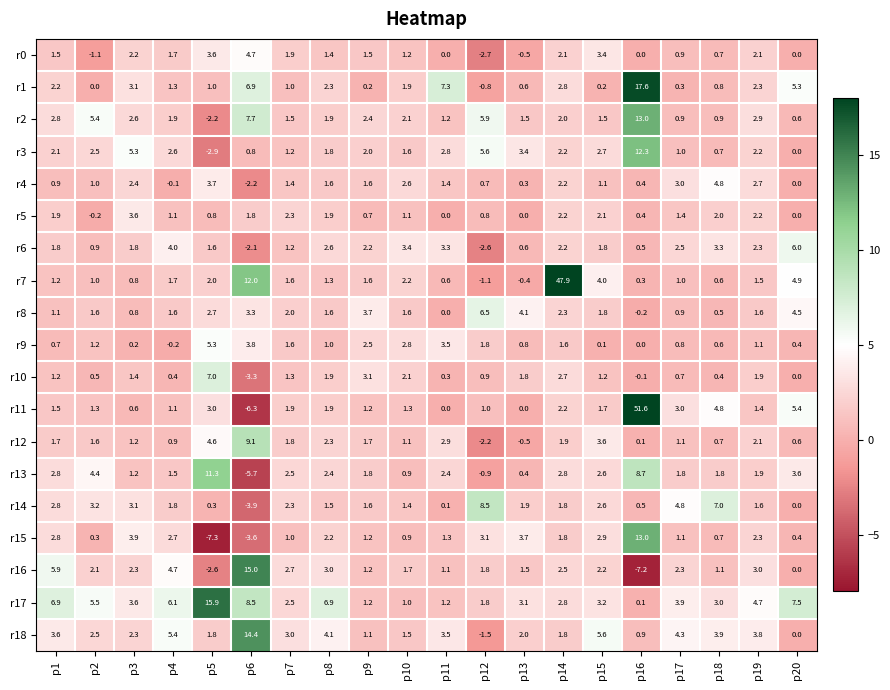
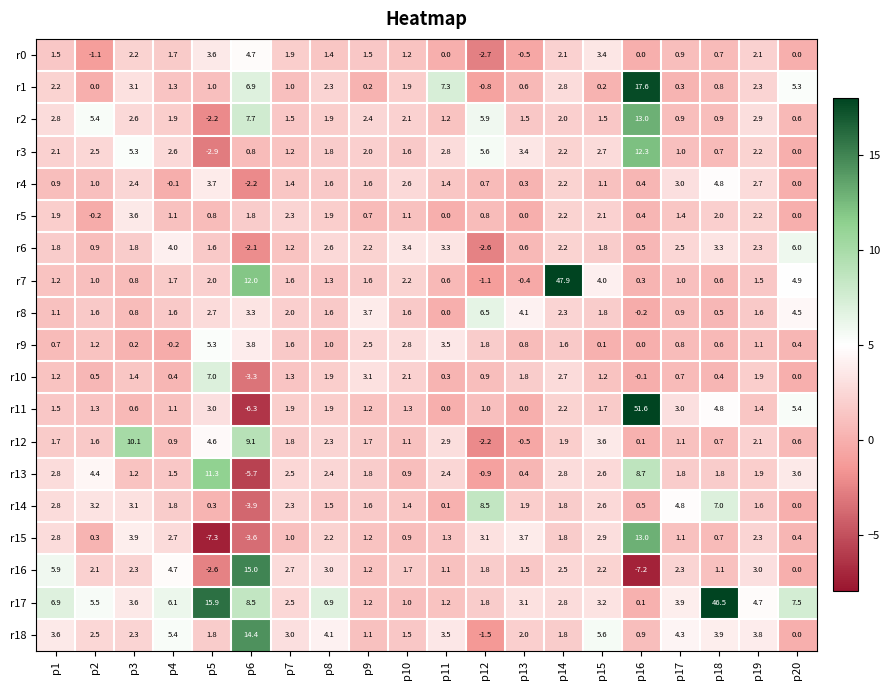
  {
    "r12": {
      "p1": 1.7,
      "p2": 1.6,
-     "p3": 1.2,
+     "p3": 10.1,
      "p4": 0.9,
      "p5": 4.6,
      "p6": 9.1,
      "p7": 1.8,
      "p8": 2.3,
      "p9": 1.7,
      "p10": 1.1,
      "p11": 2.9,
      "p12": -2.2,
      "p13": -0.5,
      "p14": 1.9,
      "p15": 3.6,
      "p16": 0.1,
      "p17": 1.1,
      "p18": 0.7,
      "p19": 2.1,
      "p20": 0.6
    },
    "r17": {
      "p1": 6.9,
      "p2": 5.5,
      "p3": 3.6,
      "p4": 6.1,
      "p5": 15.9,
      "p6": 8.5,
      "p7": 2.5,
      "p8": 6.9,
      "p9": 1.2,
      "p10": 1.0,
      "p11": 1.2,
      "p12": 1.8,
      "p13": 3.1,
      "p14": 2.8,
      "p15": 3.2,
      "p16": 0.1,
      "p17": 3.9,
-     "p18": 3.0,
+     "p18": 46.5,
      "p19": 4.7,
      "p20": 7.5
    }
  }
